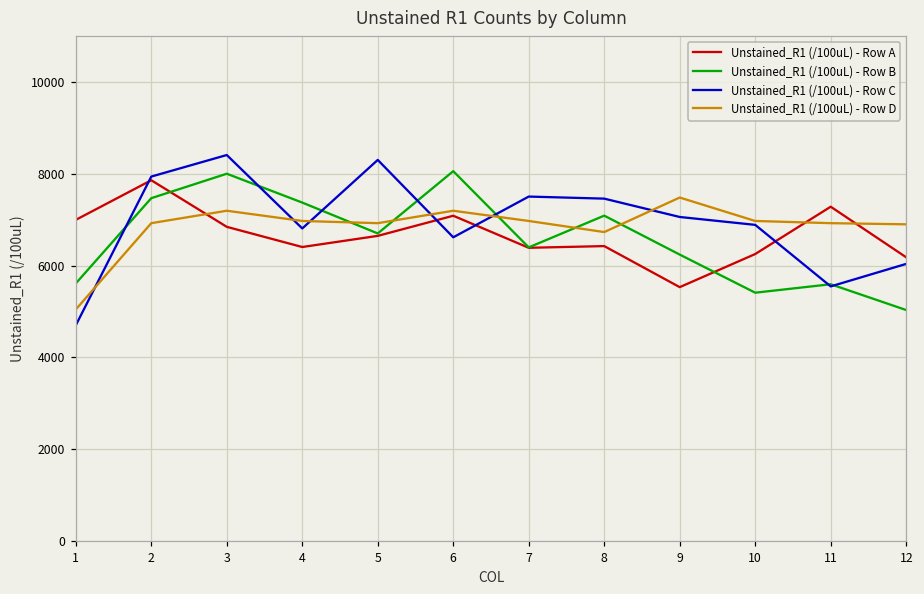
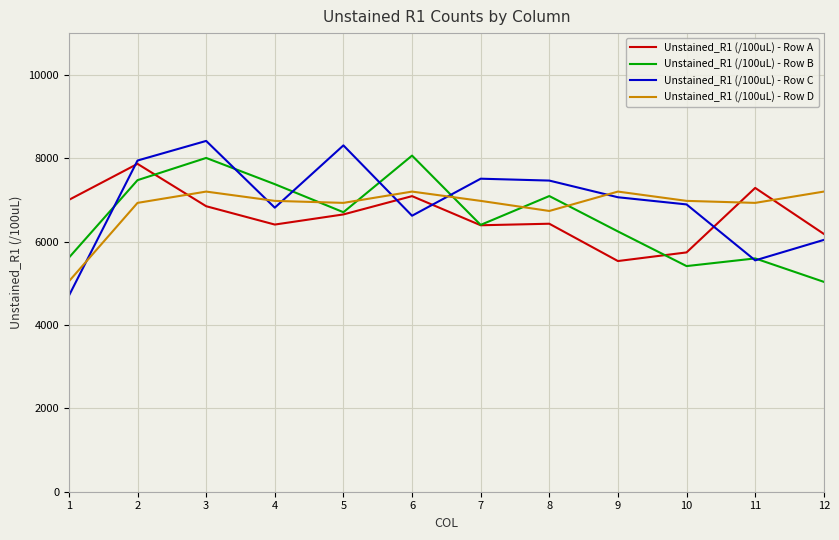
  {
    "Unstained_R1 (/100uL) - Row A": {
      "1": 7000,
      "2": 7900,
      "3": 6800,
      "4": 6400,
      "6": 7100,
      "8": 6400,
      "9": 5500,
-     "10": 6300,
+     "10": 5700,
      "11": 7300,
      "12": 6200
    },
    "Unstained_R1 (/100uL) - Row B": {
      "1": 5600,
      "2": 7500,
      "3": 8000,
      "4": 7400,
      "6": 8100,
      "8": 7100,
      "9": 6200,
      "10": 5400,
      "12": 5000
    },
    "Unstained_R1 (/100uL) - Row C": {
      "1": 4700,
      "2": 7900,
      "3": 8400,
      "4": 6800,
      "5": 8300,
      "6": 6600,
      "7": 7500,
      "8": 7500,
      "9": 7100,
      "10": 6900,
      "12": 6000
    },
    "Unstained_R1 (/100uL) - Row D": {
      "1": 5000,
      "2": 6900,
      "3": 7200,
      "4": 7000,
      "5": 6900,
      "6": 7200,
      "7": 7000,
      "8": 6700,
-     "9": 7500,
+     "9": 7200,
      "10": 7000,
      "11": 6900,
-     "12": 6900
+     "12": 7200
    }
  }
